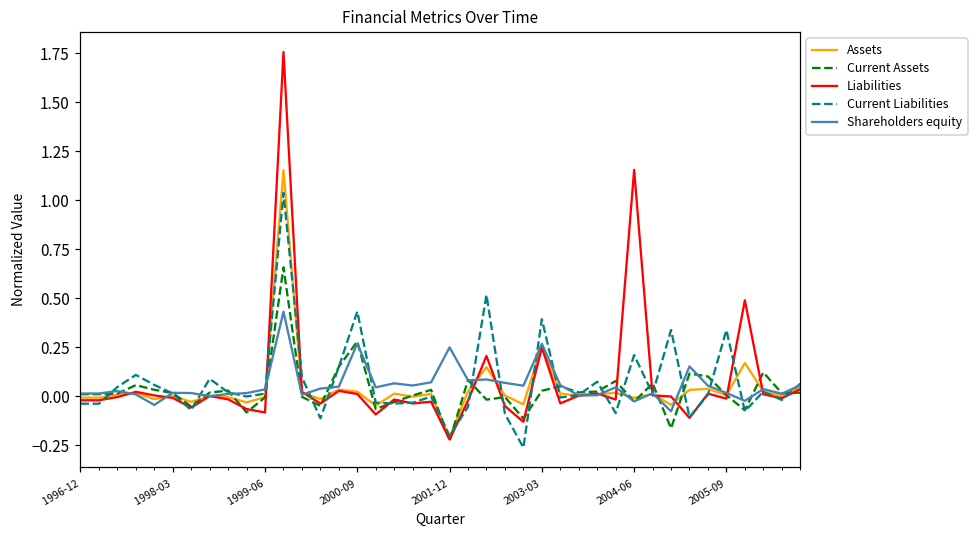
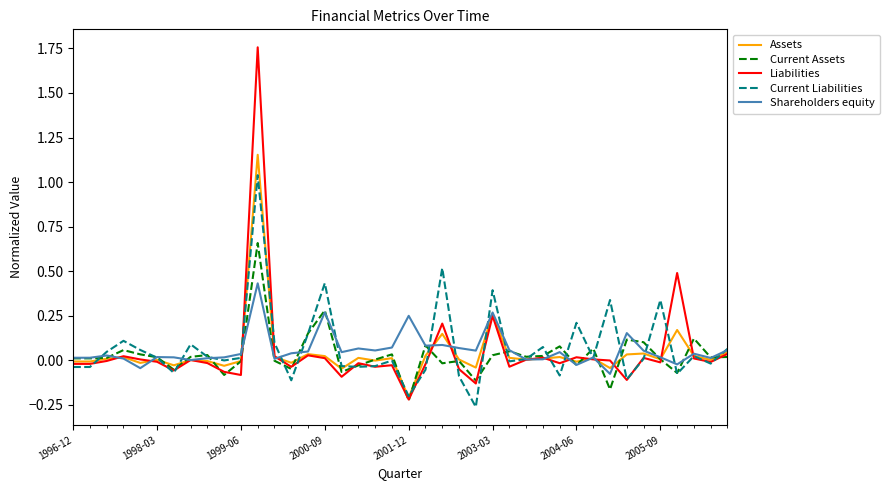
  {
    "Assets": {
      "2004-06": -0.01
    },
    "Current Assets": {
      "2003-03": 0.03
    },
    "Liabilities": {
      "1999-06": -0.08,
-     "2004-06": 1.16,
+     "2004-06": 0.02,
      "2005-09": -0.01
    },
    "Current Liabilities": {
      "1996-12": -0.04,
      "1999-06": 0.01,
      "2000-09": 0.43,
      "2003-03": 0.39,
      "2004-06": 0.21,
      "2005-09": 0.34
    },
    "Shareholders equity": {
      "1999-06": 0.04,
      "2001-12": 0.25
    }
  }
